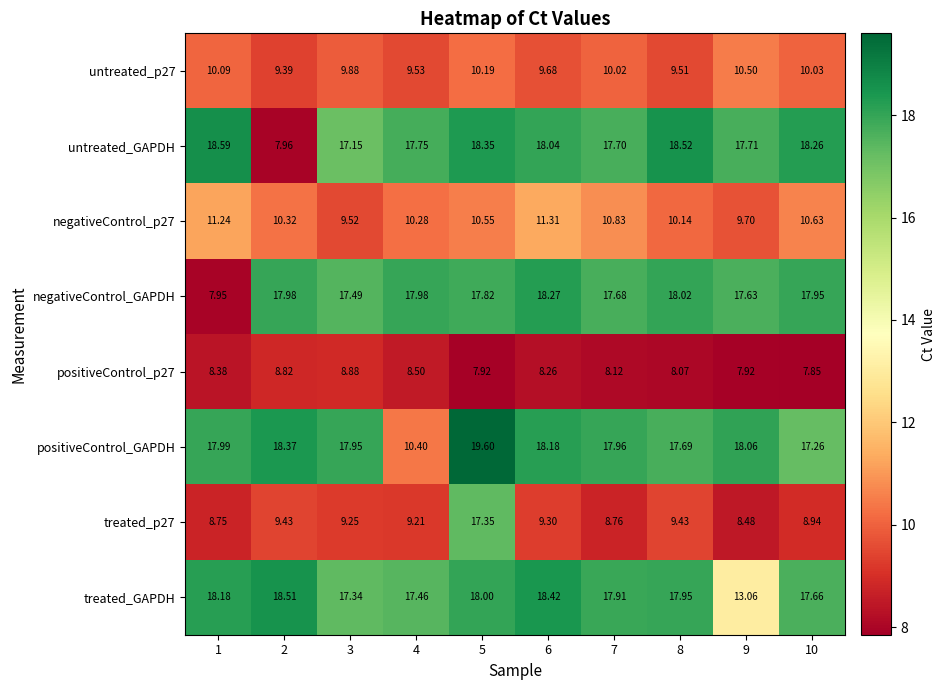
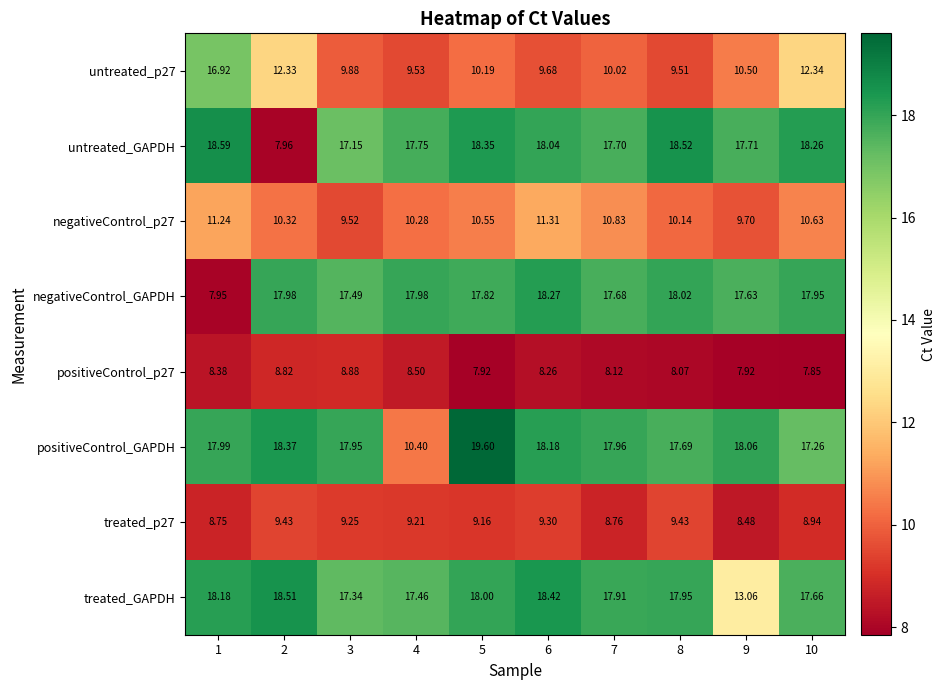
  {
    "untreated_p27": {
-     "1": 10.09,
-     "2": 9.39,
+     "1": 16.92,
+     "2": 12.33,
      "3": 9.88,
      "4": 9.53,
      "5": 10.19,
      "6": 9.68,
      "7": 10.02,
      "8": 9.51,
      "9": 10.50,
-     "10": 10.03
+     "10": 12.34
    },
    "untreated_GAPDH": {
      "1": 18.59,
      "2": 7.96,
      "3": 17.15,
      "4": 17.75,
      "5": 18.35,
      "6": 18.04,
      "7": 17.70,
      "8": 18.52,
      "9": 17.71,
      "10": 18.26
    },
    "negativeControl_p27": {
      "1": 11.24,
      "2": 10.32,
      "3": 9.52,
      "4": 10.28,
      "5": 10.55,
      "6": 11.31,
      "7": 10.83,
      "8": 10.14,
      "9": 9.70,
      "10": 10.63
    },
    "negativeControl_GAPDH": {
      "1": 7.95,
      "2": 17.98,
      "3": 17.49,
      "4": 17.98,
      "5": 17.82,
      "6": 18.27,
      "7": 17.68,
      "8": 18.02,
      "9": 17.63,
      "10": 17.95
    },
    "positiveControl_p27": {
      "1": 8.38,
      "2": 8.82,
      "3": 8.88,
      "4": 8.50,
      "5": 7.92,
      "6": 8.26,
      "7": 8.12,
      "8": 8.07,
      "9": 7.92,
      "10": 7.85
    },
    "positiveControl_GAPDH": {
      "1": 17.99,
      "2": 18.37,
      "3": 17.95,
      "4": 10.40,
      "5": 19.60,
      "6": 18.18,
      "7": 17.96,
      "8": 17.69,
      "9": 18.06,
      "10": 17.26
    },
    "treated_p27": {
      "1": 8.75,
      "2": 9.43,
      "3": 9.25,
      "4": 9.21,
-     "5": 17.35,
+     "5": 9.16,
      "6": 9.30,
      "7": 8.76,
      "8": 9.43,
      "9": 8.48,
      "10": 8.94
    },
    "treated_GAPDH": {
      "1": 18.18,
      "2": 18.51,
      "3": 17.34,
      "4": 17.46,
      "5": 18.00,
      "6": 18.42,
      "7": 17.91,
      "8": 17.95,
      "9": 13.06,
      "10": 17.66
    }
  }
